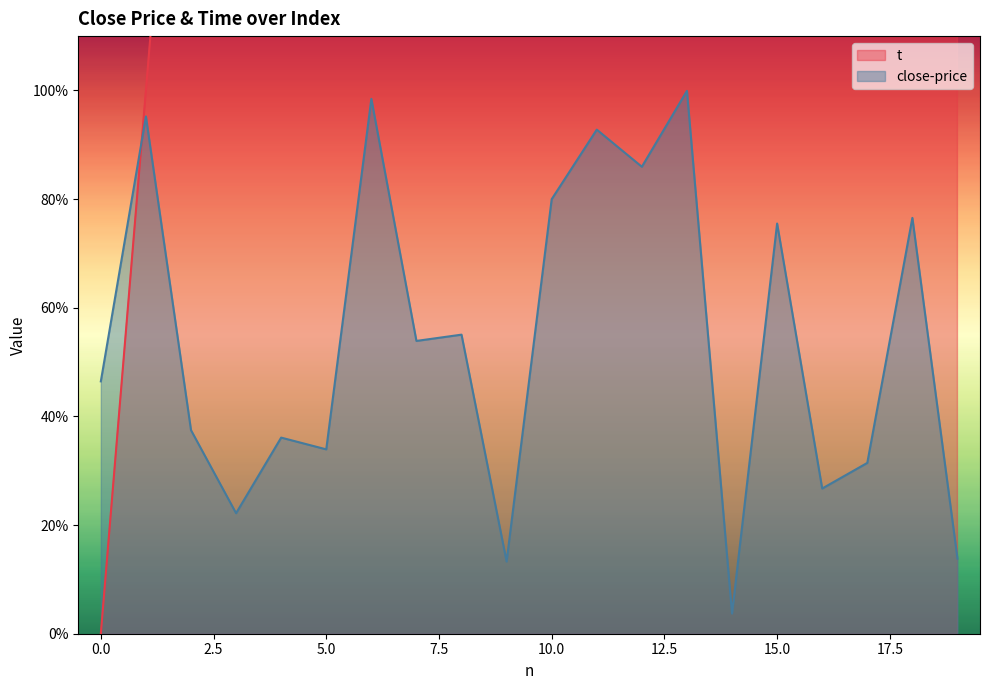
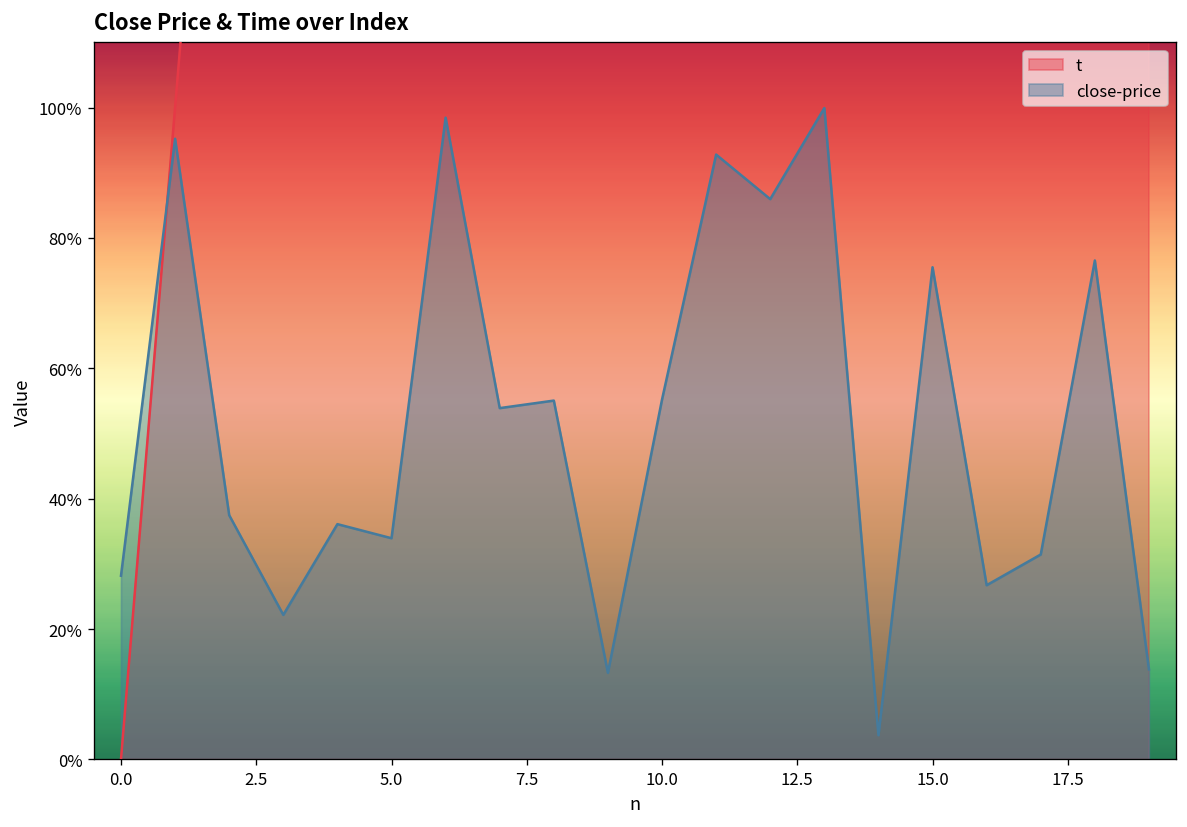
  {
    "t": {
      "0.0": "0%"
    },
    "close-price": {
-     "0.0": "46%",
+     "0.0": "28%",
      "5.0": "34%",
-     "10.0": "80%",
+     "10.0": "55%",
      "15.0": "76%"
    }
  }
